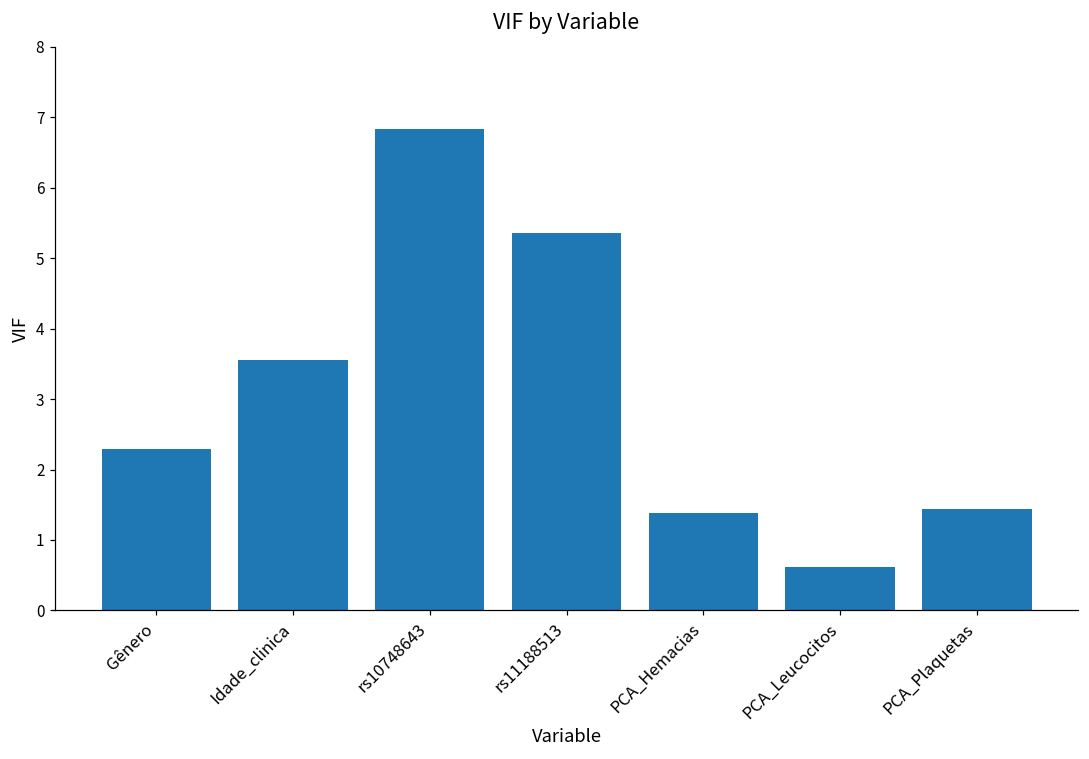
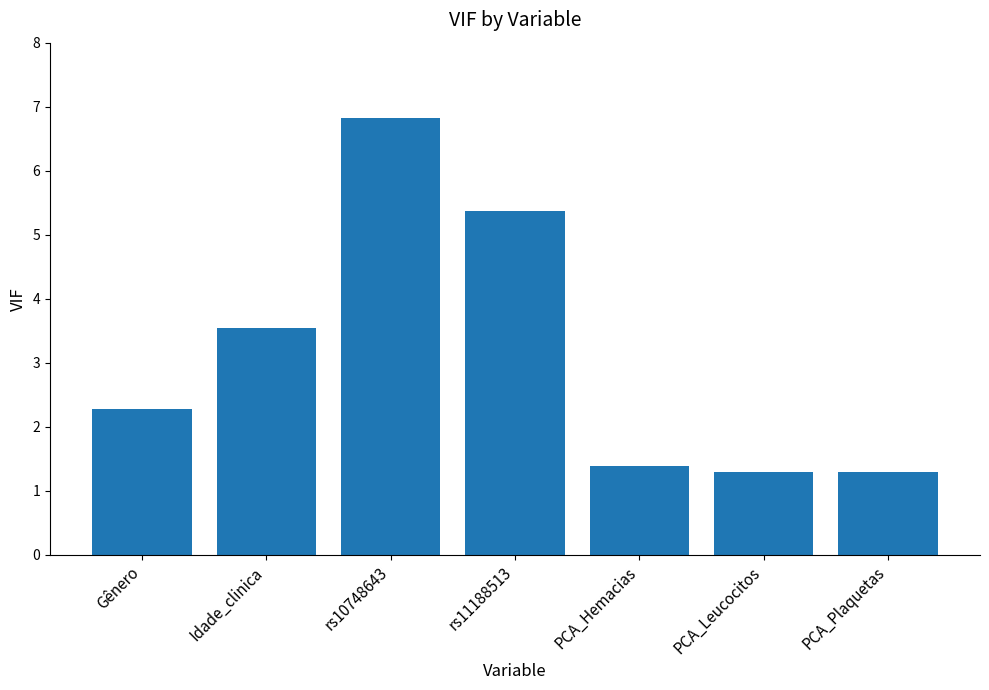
  {
    "Gênero": 2.3,
    "Idade_clinica": 3.5,
    "rs10748643": 6.8,
    "rs11188513": 5.4,
    "PCA_Hemacias": 1.4,
-   "PCA_Leucocitos": 0.6,
-   "PCA_Plaquetas": 1.4
+   "PCA_Leucocitos": 1.3,
+   "PCA_Plaquetas": 1.3
  }
